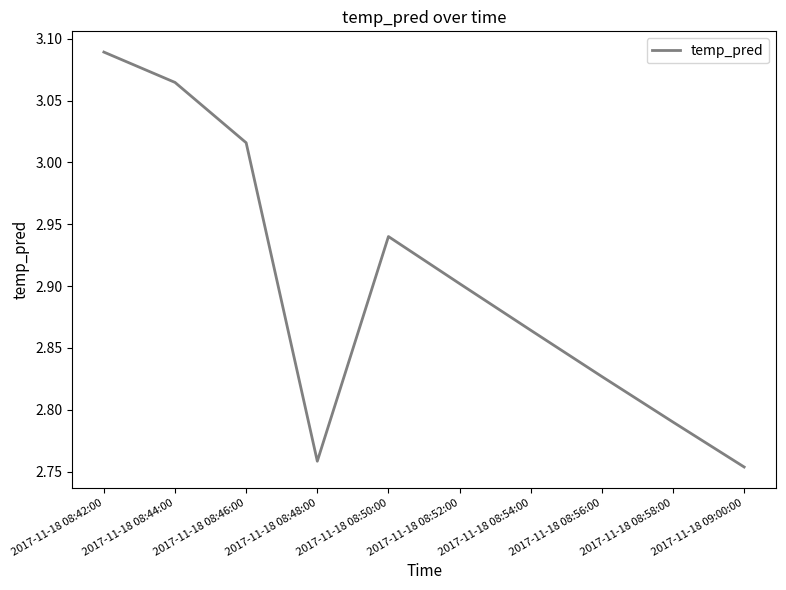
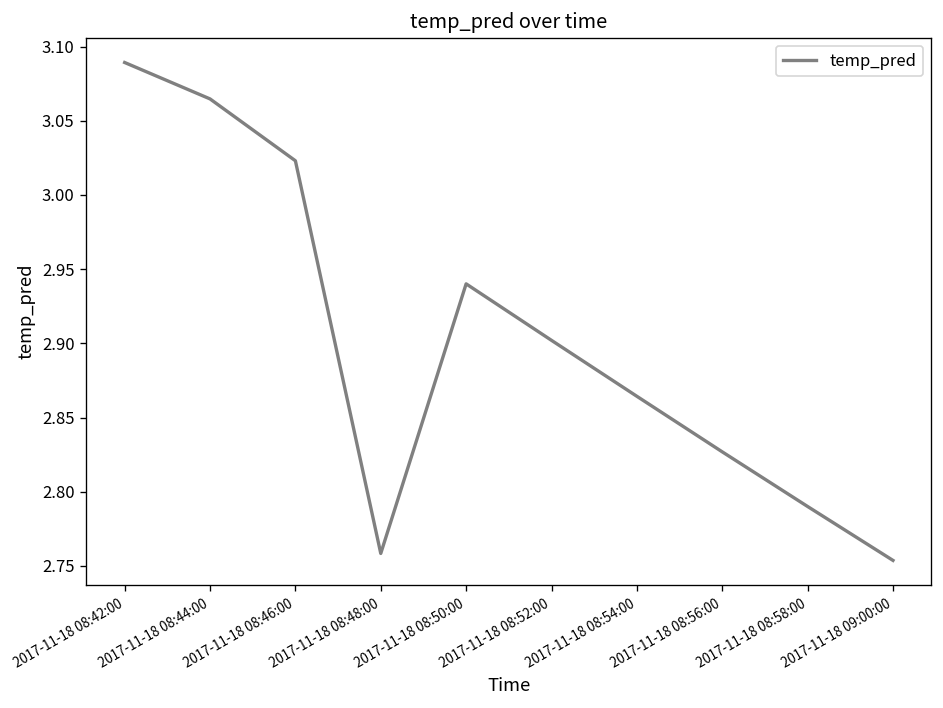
  {
    "2017-11-18 08:42:00": 3.089,
    "2017-11-18 08:44:00": 3.065,
-   "2017-11-18 08:46:00": 3.016,
+   "2017-11-18 08:46:00": 3.023,
    "2017-11-18 08:48:00": 2.758,
    "2017-11-18 08:50:00": 2.940,
    "2017-11-18 08:52:00": 2.902,
    "2017-11-18 08:54:00": 2.864,
    "2017-11-18 08:56:00": 2.827,
    "2017-11-18 08:58:00": 2.790,
    "2017-11-18 09:00:00": 2.754
  }
